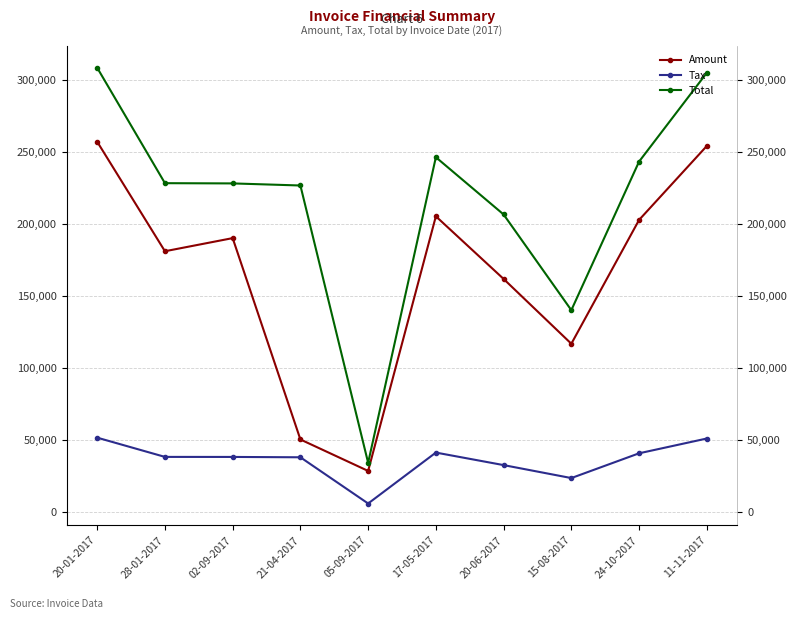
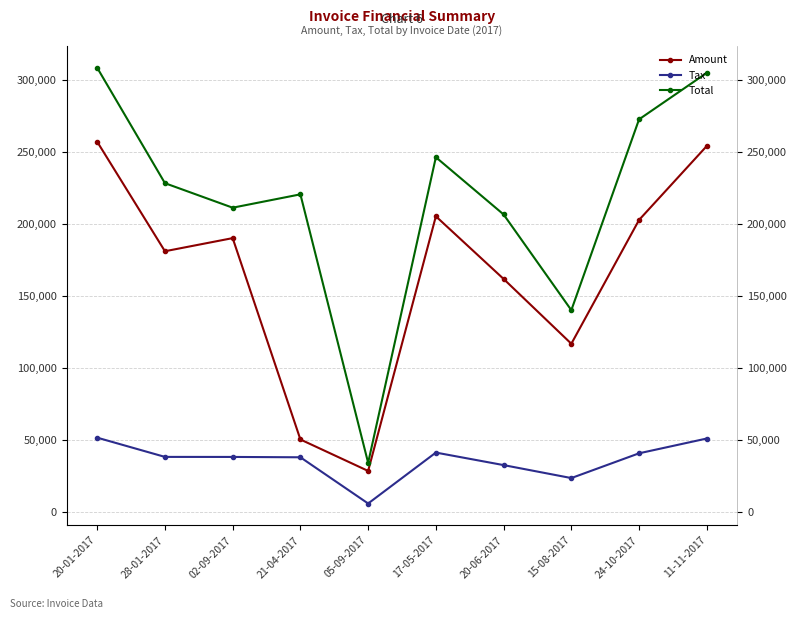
  {
    "Amount": {
      "20-01-2017": "257,000",
      "28-01-2017": "181,000",
      "02-09-2017": "190,000",
      "21-04-2017": "50,000",
      "05-09-2017": "28,000",
      "17-05-2017": "205,000",
      "20-06-2017": "162,000",
      "15-08-2017": "117,000",
      "24-10-2017": "203,000",
      "11-11-2017": "254,000"
    },
    "Tax": {
      "20-01-2017": "51,000",
      "28-01-2017": "38,000",
      "02-09-2017": "38,000",
      "21-04-2017": "38,000",
      "05-09-2017": "6,000",
      "17-05-2017": "41,000",
      "20-06-2017": "32,000",
      "15-08-2017": "23,000",
      "24-10-2017": "41,000",
      "11-11-2017": "51,000"
    },
    "Total": {
      "20-01-2017": "309,000",
      "28-01-2017": "229,000",
-     "02-09-2017": "228,000",
-     "21-04-2017": "227,000",
+     "02-09-2017": "211,000",
+     "21-04-2017": "221,000",
      "05-09-2017": "34,000",
      "17-05-2017": "247,000",
      "20-06-2017": "207,000",
      "15-08-2017": "140,000",
-     "24-10-2017": "244,000",
+     "24-10-2017": "273,000",
      "11-11-2017": "305,000"
    }
  }
